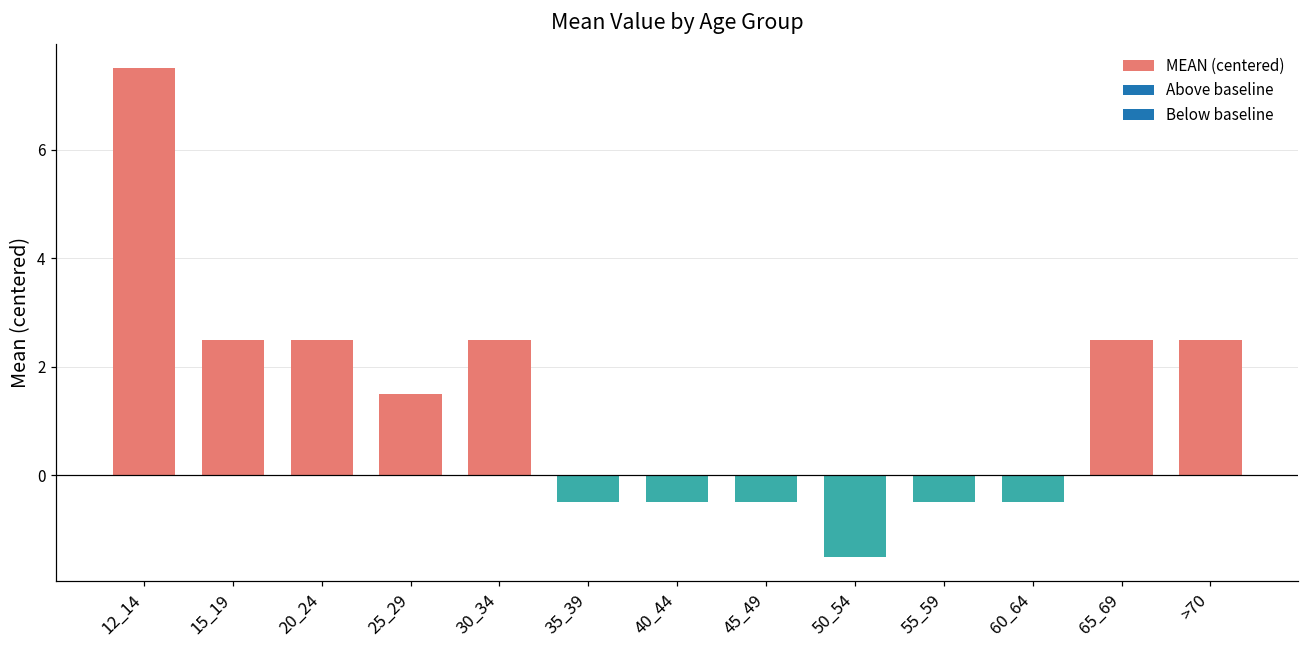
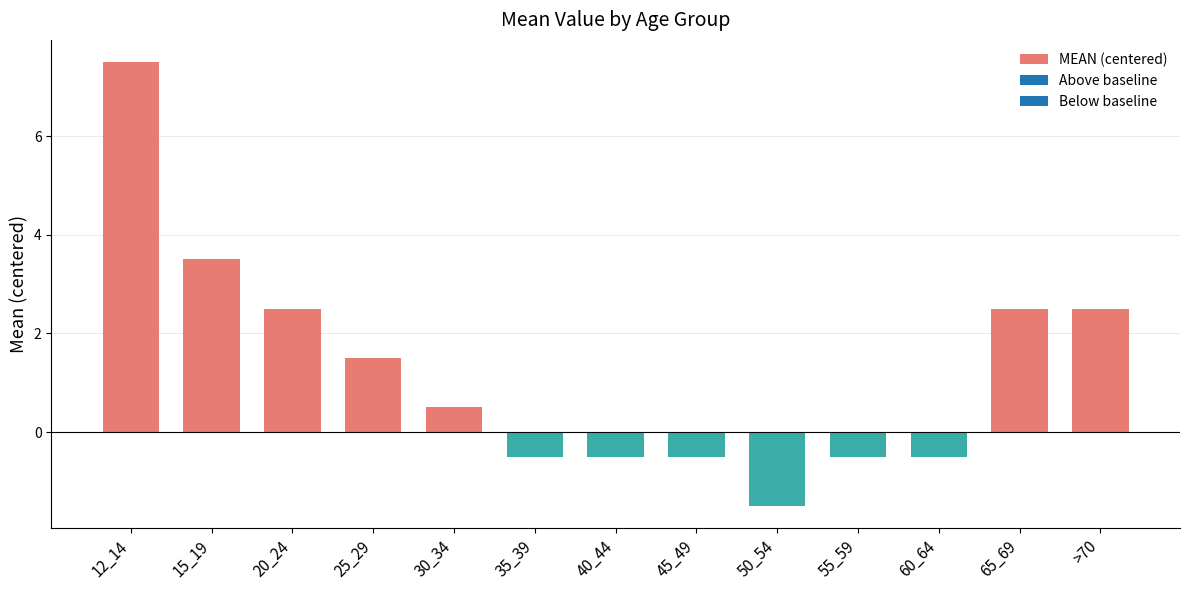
  {
    "12_14": 7.5,
-   "15_19": 2.5,
+   "15_19": 3.5,
    "20_24": 2.5,
    "25_29": 1.5,
-   "30_34": 2.5,
+   "30_34": 0.5,
    "35_39": -0.5,
    "40_44": -0.5,
    "45_49": -0.5,
    "50_54": -1.5,
    "55_59": -0.5,
    "60_64": -0.5,
    "65_69": 2.5,
    ">70": 2.5
  }
